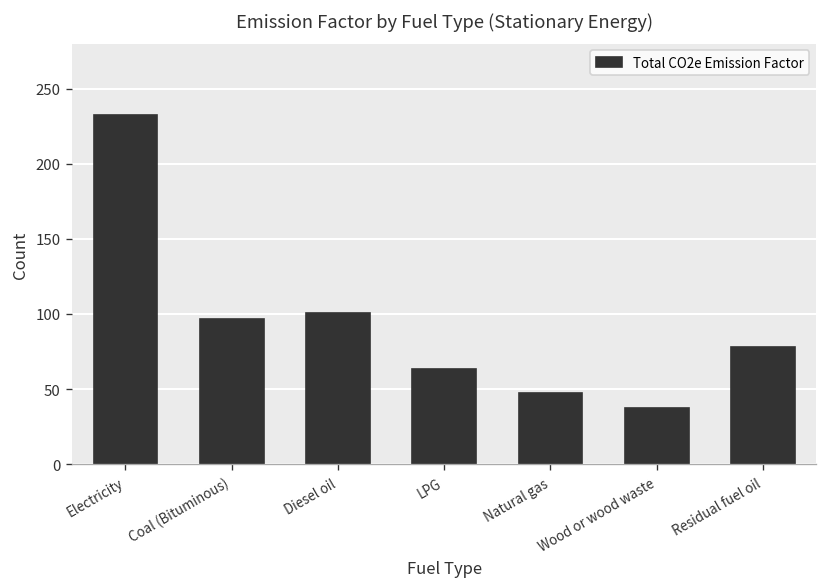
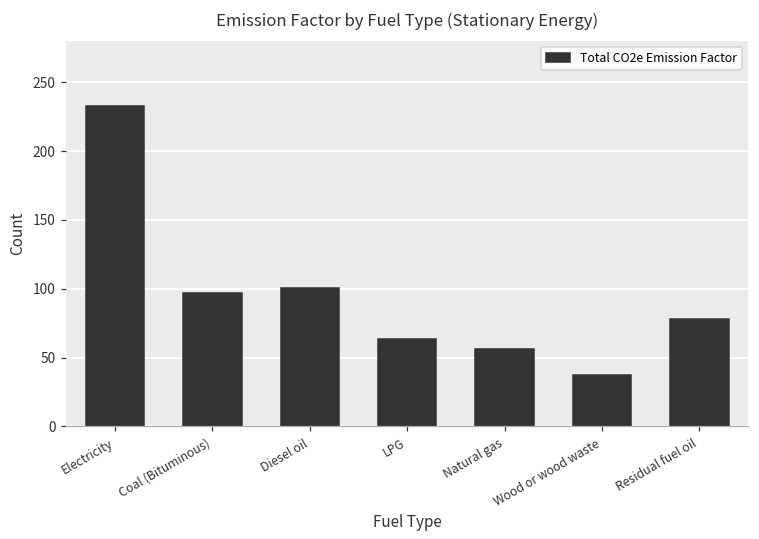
  {
    "Electricity": 233,
    "Coal (Bituminous)": 97,
    "Diesel oil": 100,
    "LPG": 63,
-   "Natural gas": 48,
+   "Natural gas": 56,
    "Wood or wood waste": 37,
    "Residual fuel oil": 78
  }
